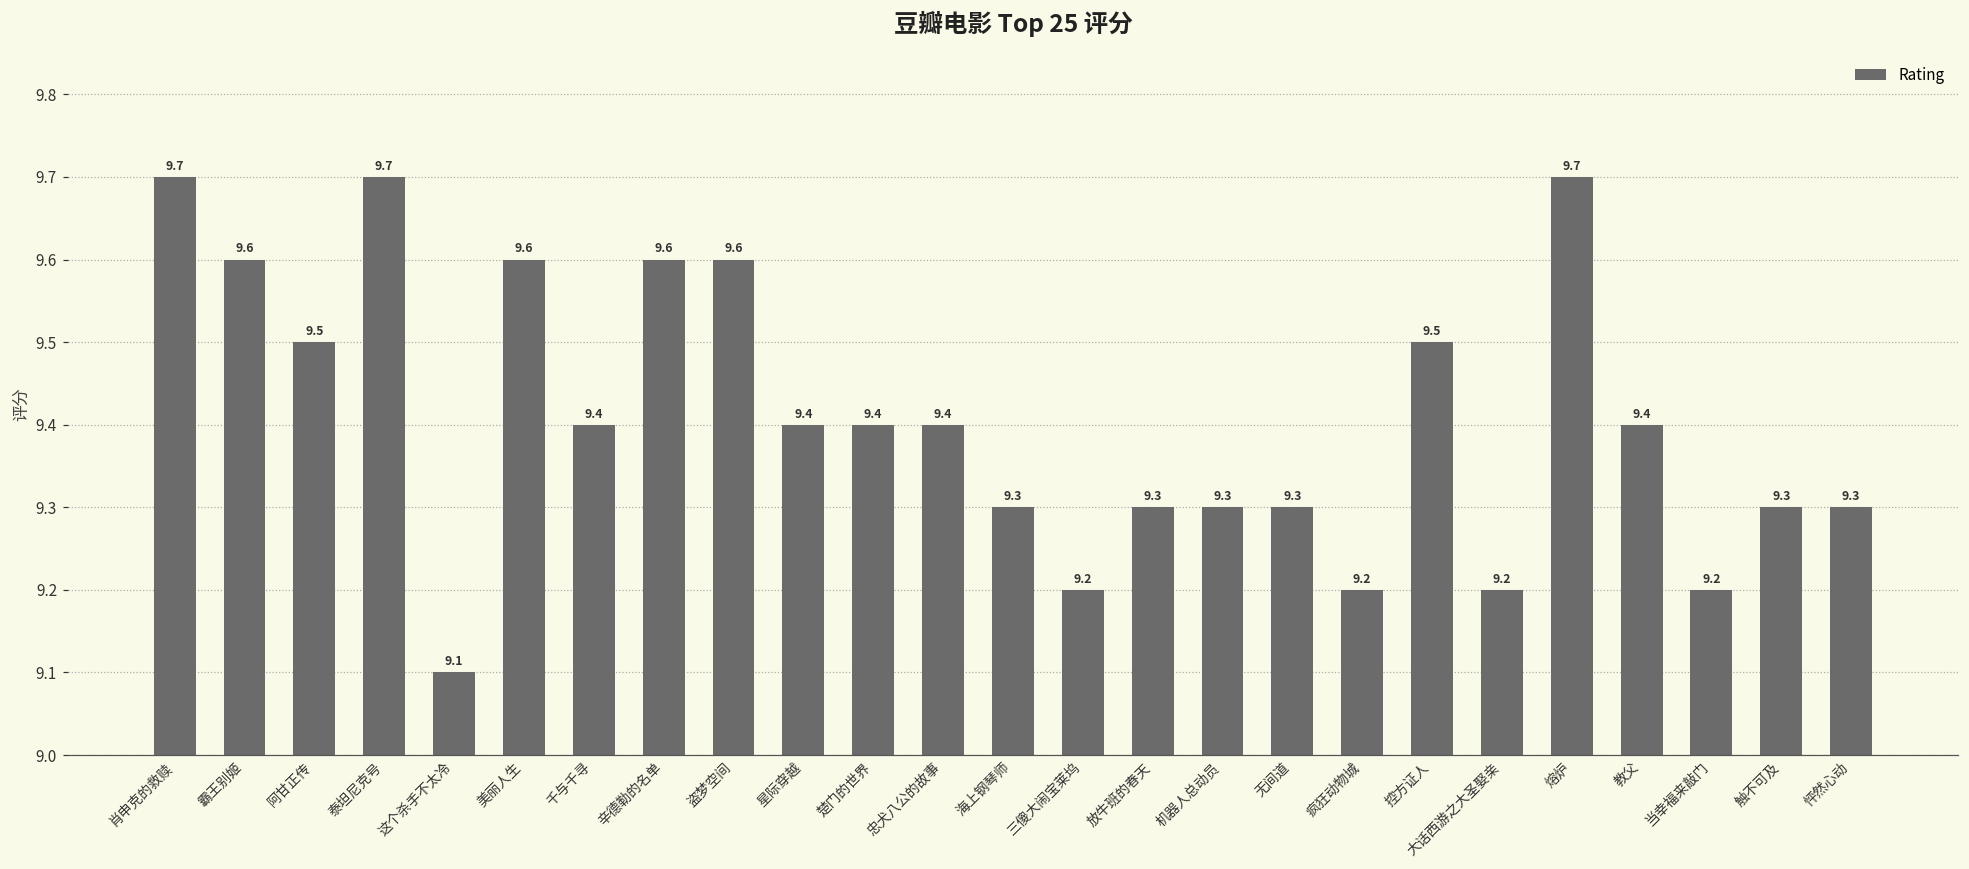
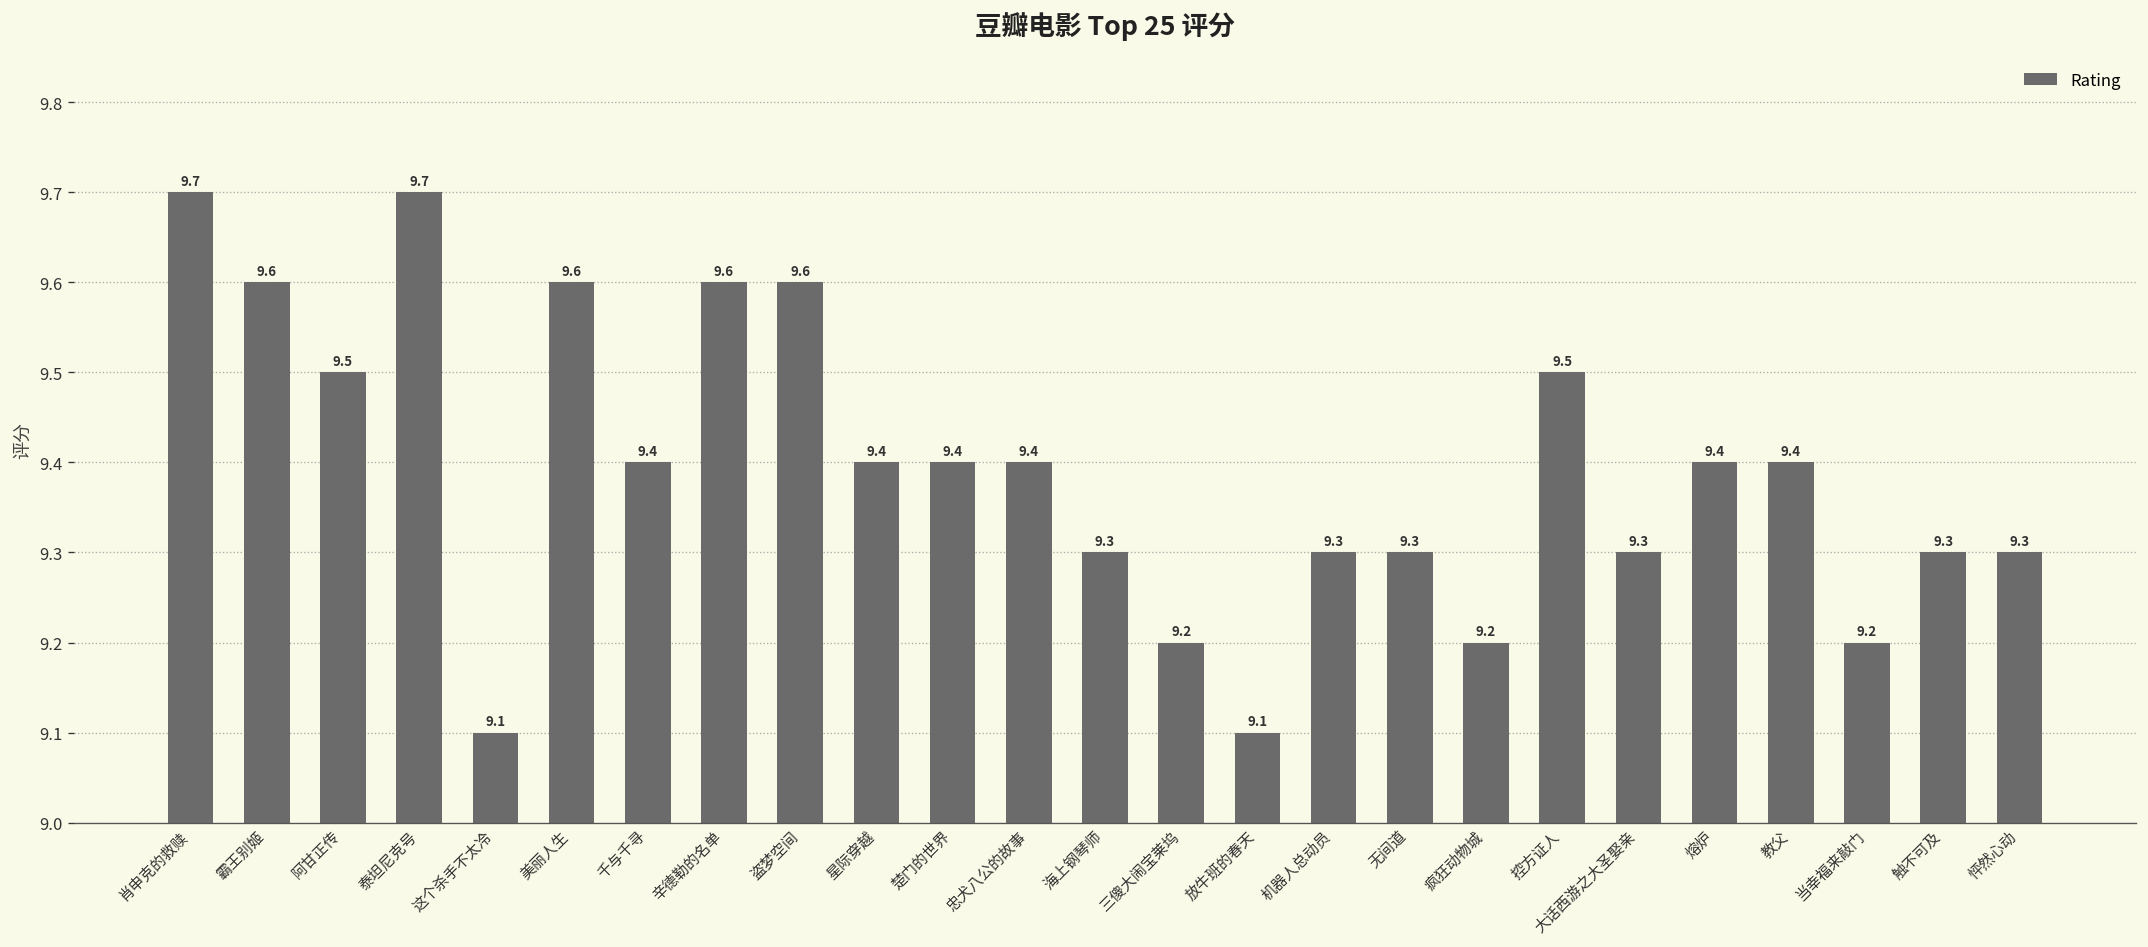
  {
    "肖申克的救赎": 9.7,
    "霸王别姬": 9.6,
    "阿甘正传": 9.5,
    "泰坦尼克号": 9.7,
    "这个杀手不太冷": 9.1,
    "美丽人生": 9.6,
    "千与千寻": 9.4,
    "辛德勒的名单": 9.6,
    "盗梦空间": 9.6,
    "星际穿越": 9.4,
    "楚门的世界": 9.4,
    "忠犬八公的故事": 9.4,
    "海上钢琴师": 9.3,
    "三傻大闹宝莱坞": 9.2,
-   "放牛班的春天": 9.3,
+   "放牛班的春天": 9.1,
    "机器人总动员": 9.3,
    "无间道": 9.3,
    "疯狂动物城": 9.2,
    "控方证人": 9.5,
-   "大话西游之大圣娶亲": 9.2,
-   "熔炉": 9.7,
+   "大话西游之大圣娶亲": 9.3,
+   "熔炉": 9.4,
    "教父": 9.4,
    "当幸福来敲门": 9.2,
    "触不可及": 9.3,
    "怦然心动": 9.3
  }
